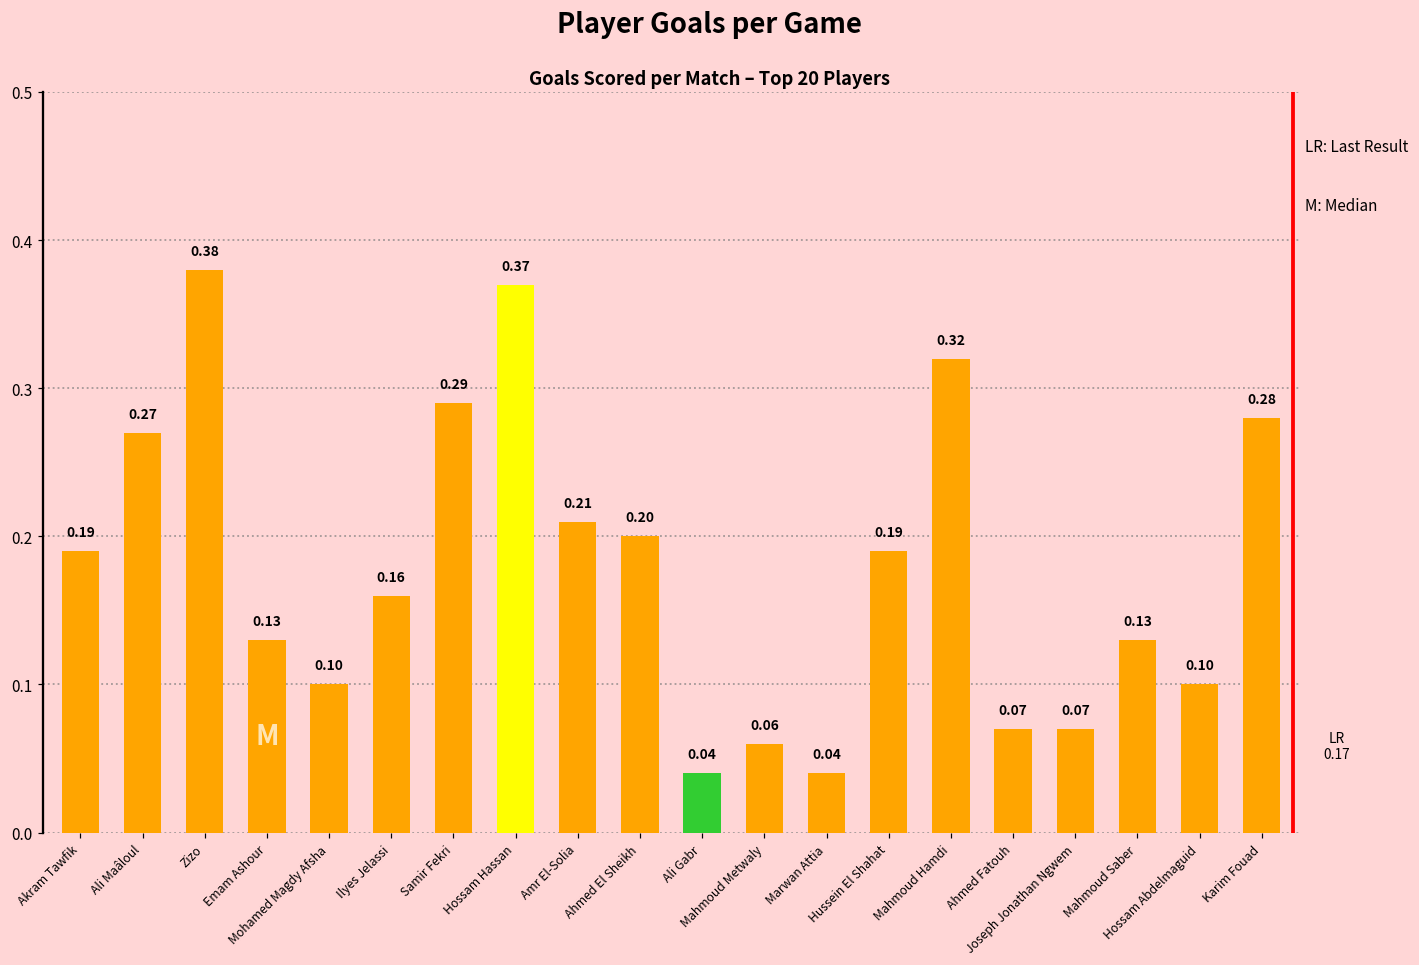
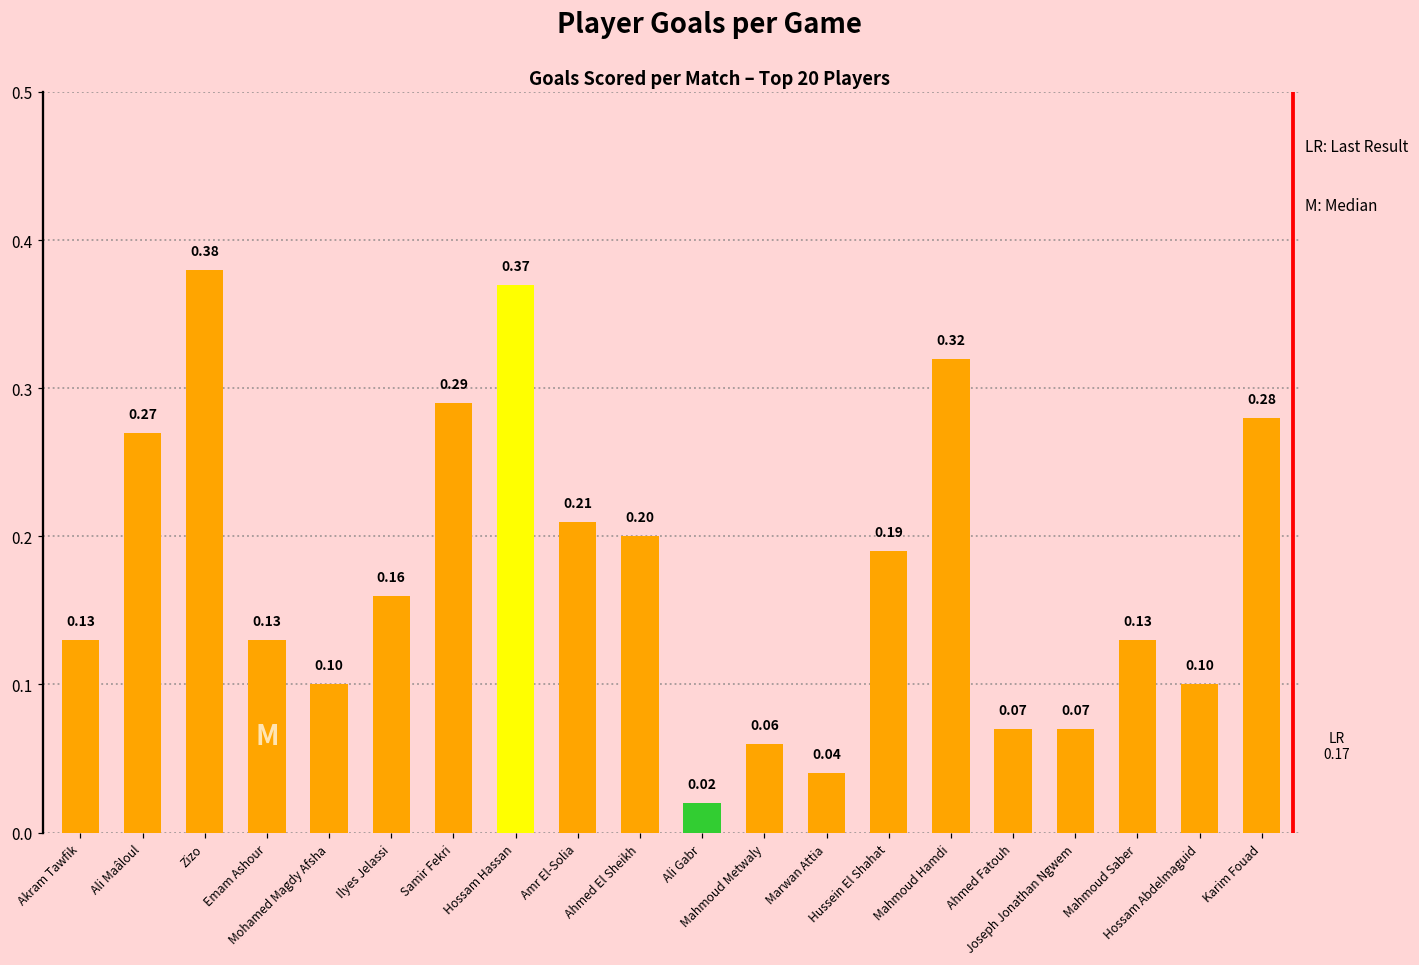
  {
-   "Akram Tawfik": 0.19,
+   "Akram Tawfik": 0.13,
    "Ali Maâloul": 0.27,
    "Zizo": 0.38,
    "Emam Ashour": 0.13,
    "Mohamed Magdy Afsha": 0.10,
    "Ilyes Jelassi": 0.16,
    "Samir Fekri": 0.29,
    "Hossam Hassan": 0.37,
    "Amr El-Solia": 0.21,
    "Ahmed El Sheikh": 0.20,
-   "Ali Gabr": 0.04,
+   "Ali Gabr": 0.02,
    "Mahmoud Metwaly": 0.06,
    "Marwan Attia": 0.04,
    "Hussein El Shahat": 0.19,
    "Mahmoud Hamdi": 0.32,
    "Ahmed Fatouh": 0.07,
    "Joseph Jonathan Ngwem": 0.07,
    "Mahmoud Saber": 0.13,
    "Hossam Abdelmaguid": 0.10,
    "Karim Fouad": 0.28
  }
